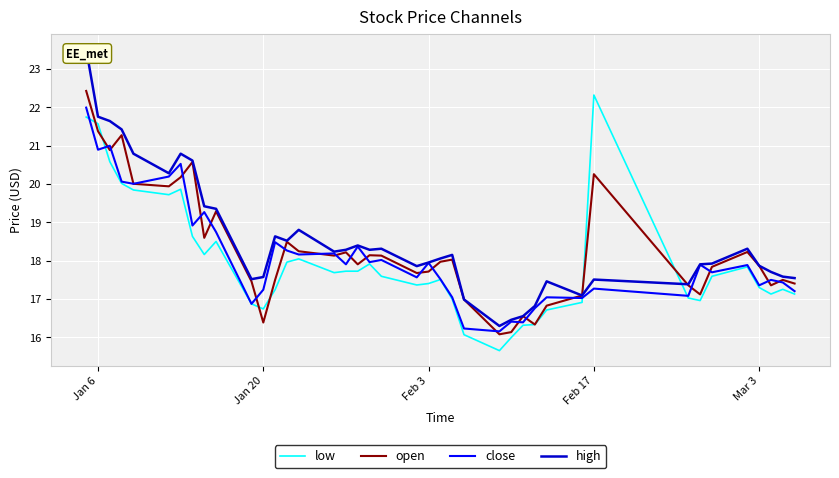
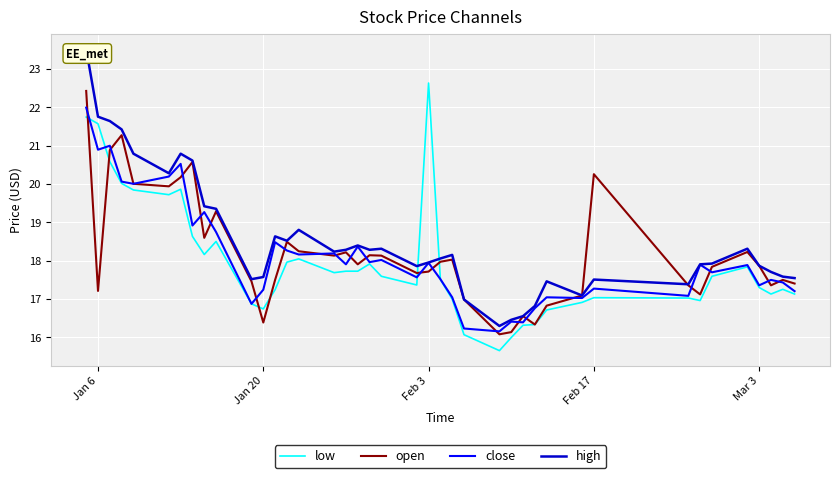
  {
    "low": {
      "Jan 6": 21.6,
      "Jan 20": 16.7,
-     "Feb 3": 17.4,
-     "Feb 17": 22.3
+     "Feb 3": 22.6,
+     "Feb 17": 17.0
    },
    "open": {
-     "Jan 6": 21.4,
+     "Jan 6": 17.2,
      "Jan 20": 16.4,
      "Feb 3": 17.7,
      "Feb 17": 20.3
    }
  }
